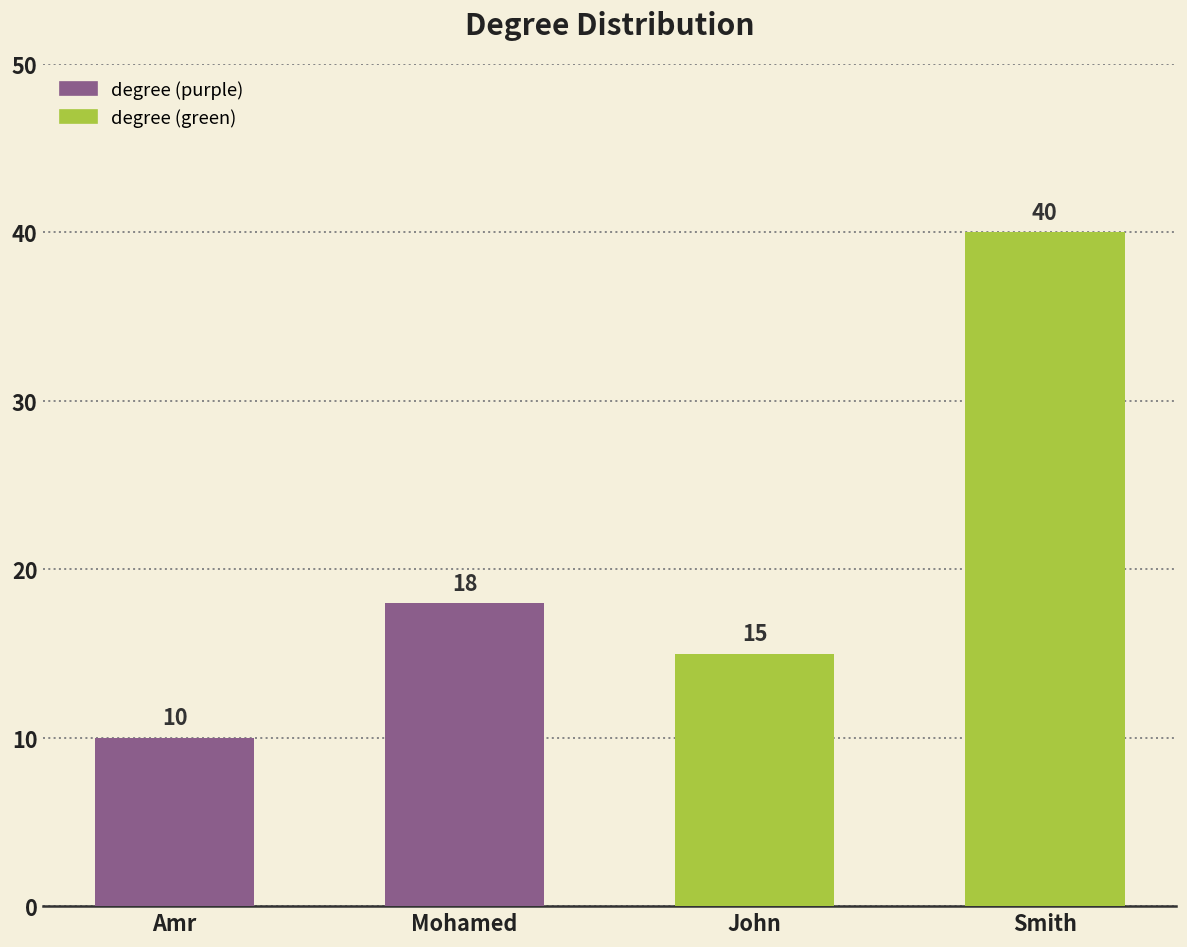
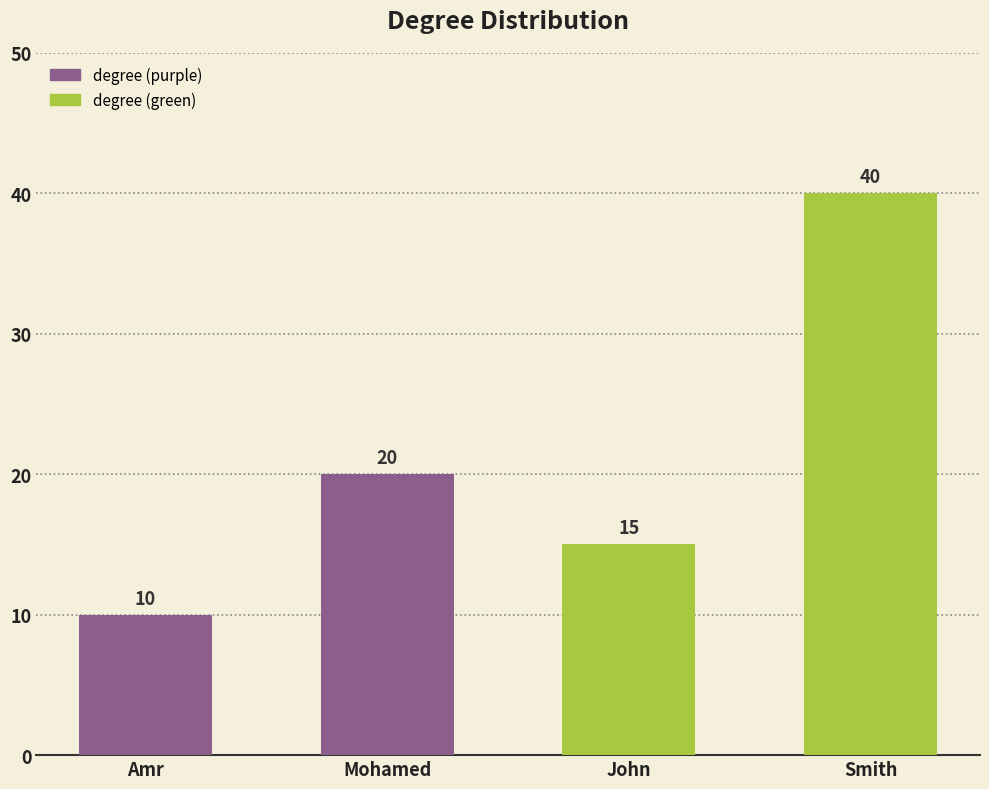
  {
    "Amr": 10,
-   "Mohamed": 18,
+   "Mohamed": 20,
    "John": 15,
    "Smith": 40
  }
